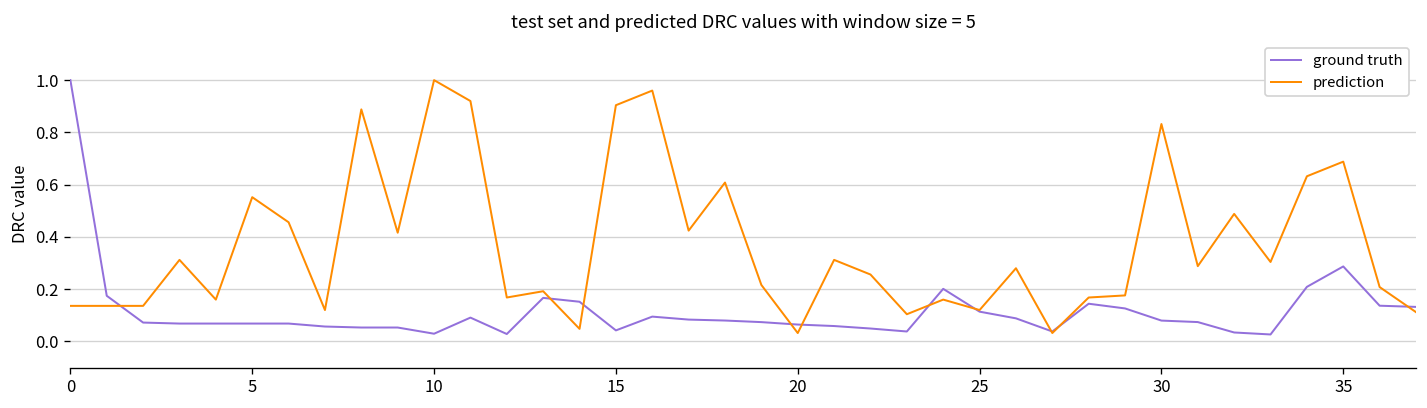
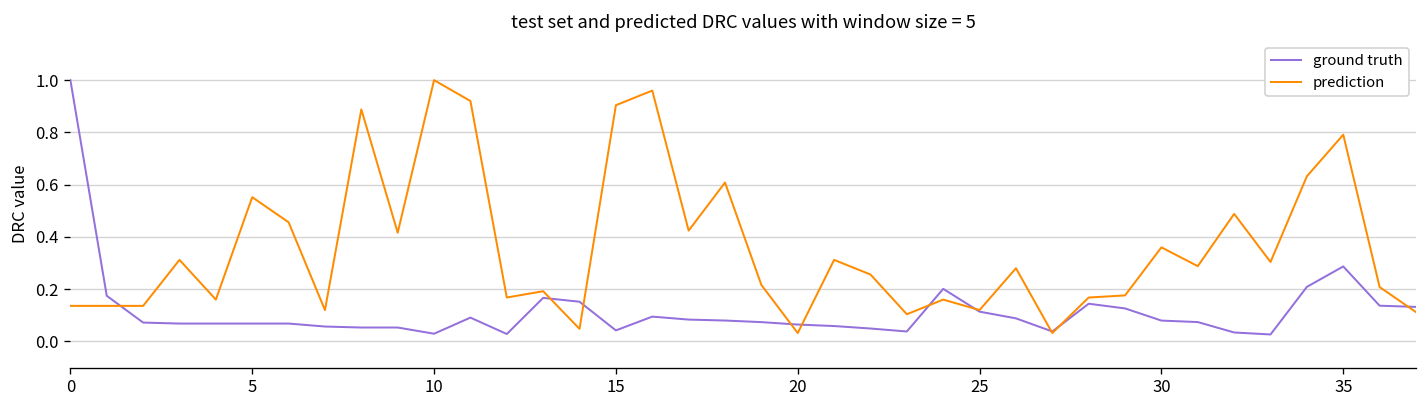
  {
    "ground truth": {
      "0": 1.00,
      "5": 0.07,
      "10": 0.03,
      "15": 0.04,
      "20": 0.06,
      "30": 0.08,
      "35": 0.29
    },
    "prediction": {
      "0": 0.14,
      "5": 0.55,
      "10": 1.00,
      "15": 0.90,
      "20": 0.03,
-     "30": 0.83,
-     "35": 0.69
+     "30": 0.36,
+     "35": 0.79
    }
  }
